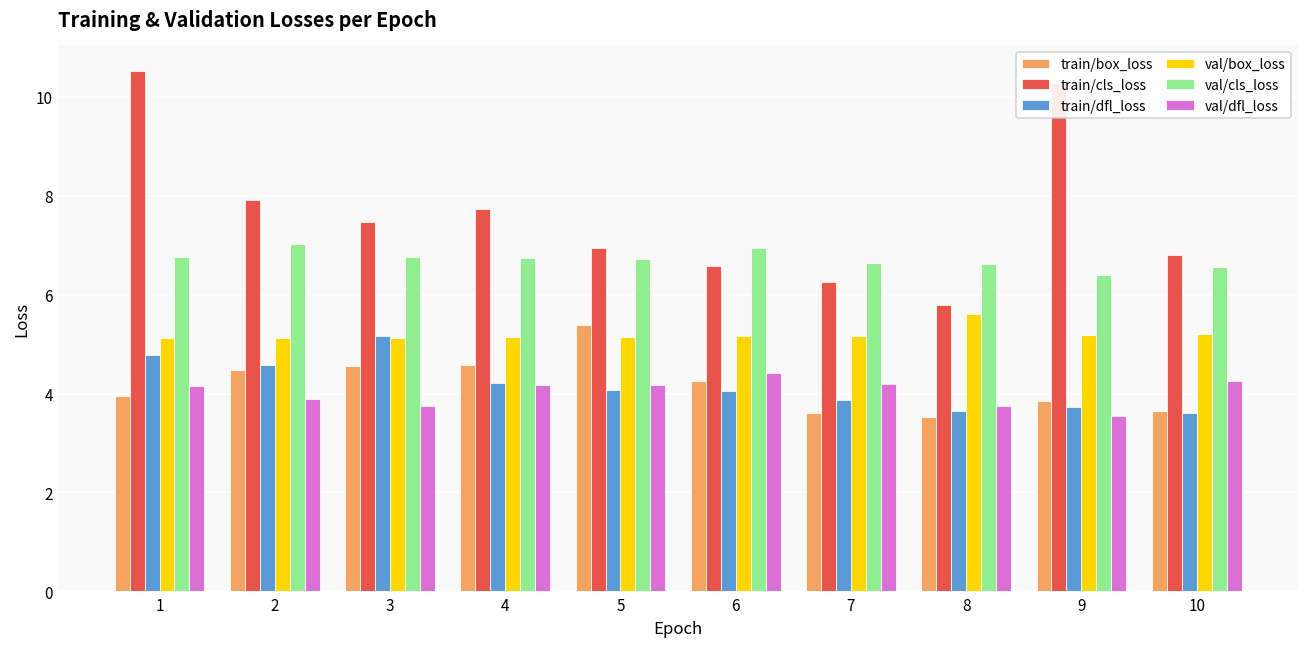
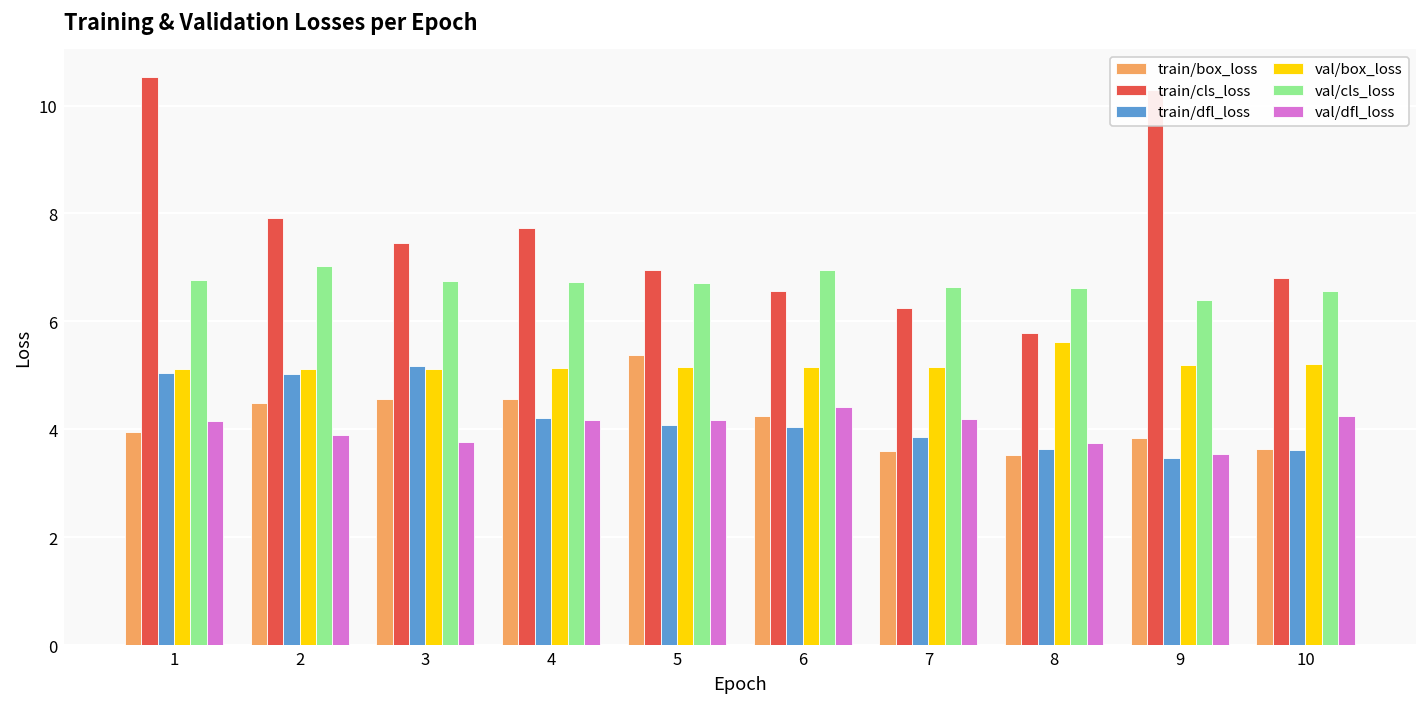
  {
    "train/box_loss": {
      "1": 4.0,
      "2": 4.5,
      "3": 4.6,
      "4": 4.6,
      "5": 5.4,
      "6": 4.2,
      "7": 3.6,
      "8": 3.5,
      "9": 3.8,
      "10": 3.6
    },
    "train/cls_loss": {
      "1": 10.5,
      "2": 7.9,
      "3": 7.5,
      "4": 7.7,
      "5": 7.0,
      "6": 6.6,
      "7": 6.3,
      "8": 5.8,
      "10": 6.8
    },
    "train/dfl_loss": {
-     "1": 4.8,
-     "2": 4.6,
+     "1": 5.0,
+     "2": 5.0,
      "3": 5.2,
      "4": 4.2,
      "5": 4.1,
      "6": 4.0,
      "7": 3.9,
      "8": 3.6,
-     "9": 3.7,
+     "9": 3.5,
      "10": 3.6
    },
    "val/box_loss": {
      "1": 5.1,
      "2": 5.1,
      "3": 5.1,
      "4": 5.1,
      "5": 5.1,
      "6": 5.2,
      "7": 5.2,
      "8": 5.6,
      "9": 5.2,
      "10": 5.2
    },
    "val/cls_loss": {
      "1": 6.8,
      "2": 7.0,
      "3": 6.8,
      "4": 6.7,
      "5": 6.7,
      "6": 6.9,
      "7": 6.6,
      "8": 6.6,
      "9": 6.4,
      "10": 6.6
    },
    "val/dfl_loss": {
      "1": 4.2,
      "2": 3.9,
      "3": 3.8,
      "4": 4.2,
      "5": 4.2,
      "6": 4.4,
      "7": 4.2,
      "8": 3.7,
      "9": 3.6,
      "10": 4.2
    }
  }
